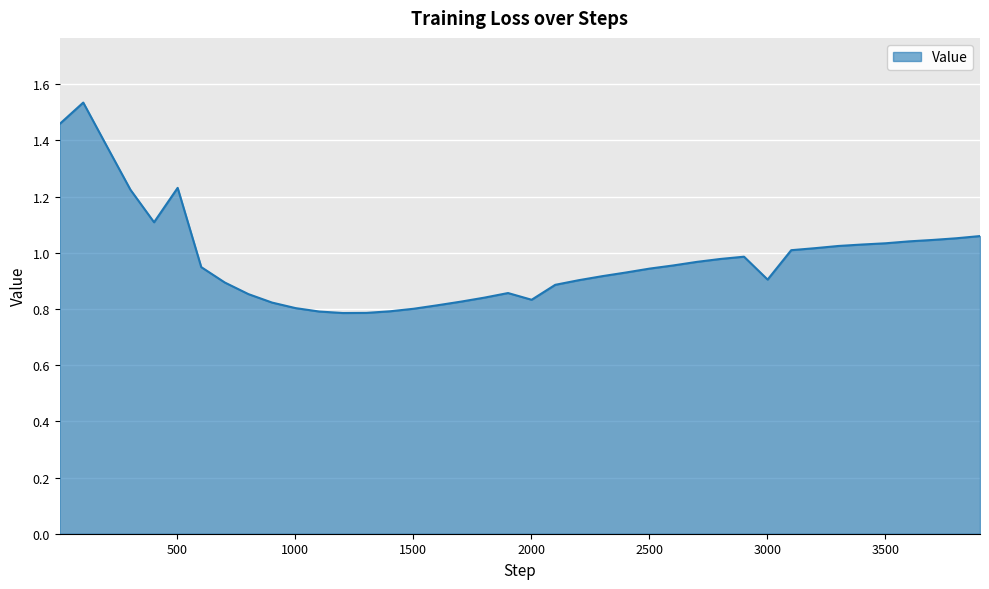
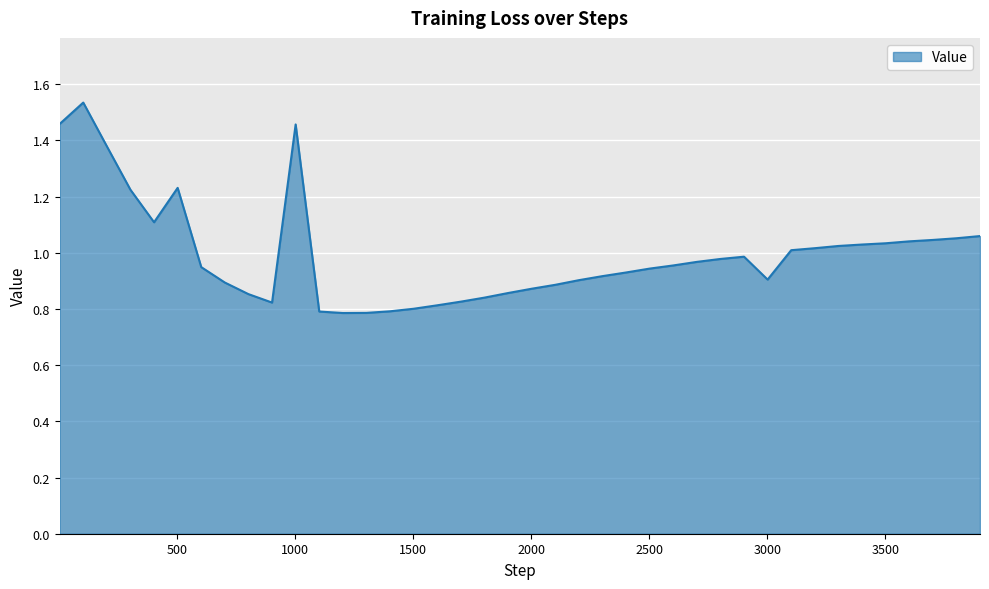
  {
    "500": 1.23,
-   "1000": 0.80,
+   "1000": 1.46,
    "1500": 0.80,
-   "2000": 0.83,
+   "2000": 0.87,
    "2500": 0.94,
    "3000": 0.90,
    "3500": 1.03
  }
